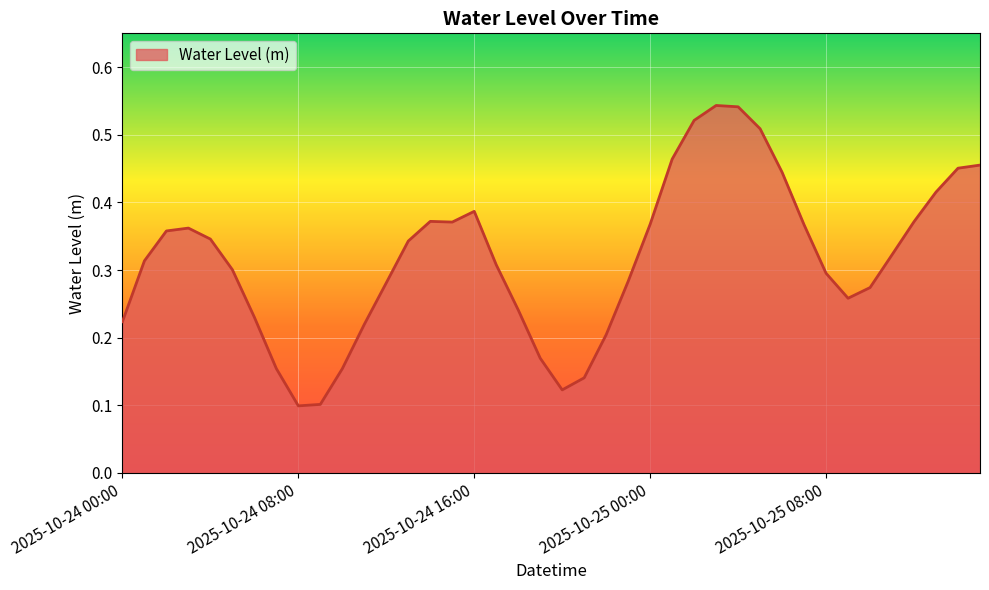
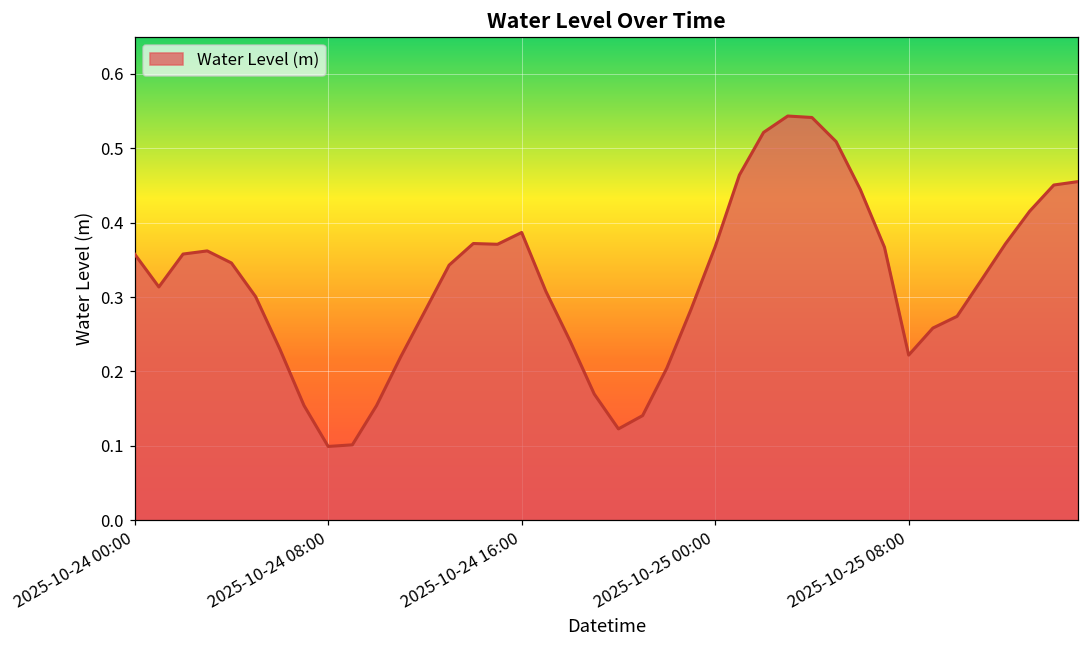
  {
-   "2025-10-24 00:00": 0.22,
+   "2025-10-24 00:00": 0.36,
    "2025-10-24 08:00": 0.10,
    "2025-10-24 16:00": 0.39,
    "2025-10-25 00:00": 0.37,
-   "2025-10-25 08:00": 0.30
+   "2025-10-25 08:00": 0.22
  }
